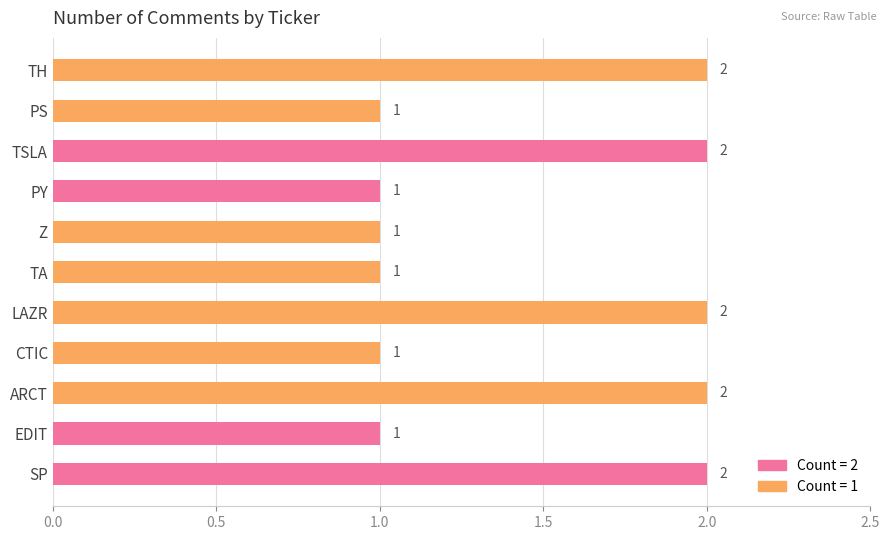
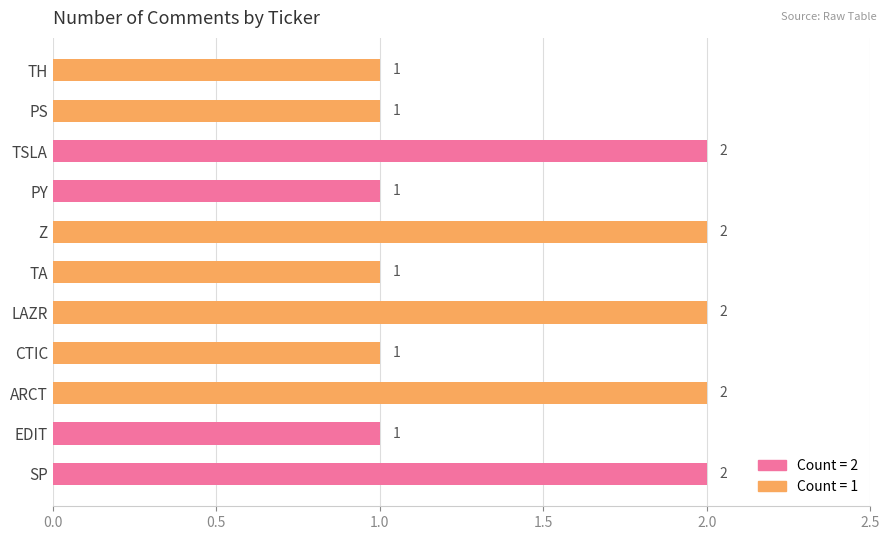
  {
-   "TH": 2,
+   "TH": 1,
    "PS": 1,
    "TSLA": 2,
    "PY": 1,
-   "Z": 1,
+   "Z": 2,
    "TA": 1,
    "LAZR": 2,
    "CTIC": 1,
    "ARCT": 2,
    "EDIT": 1,
    "SP": 2
  }
